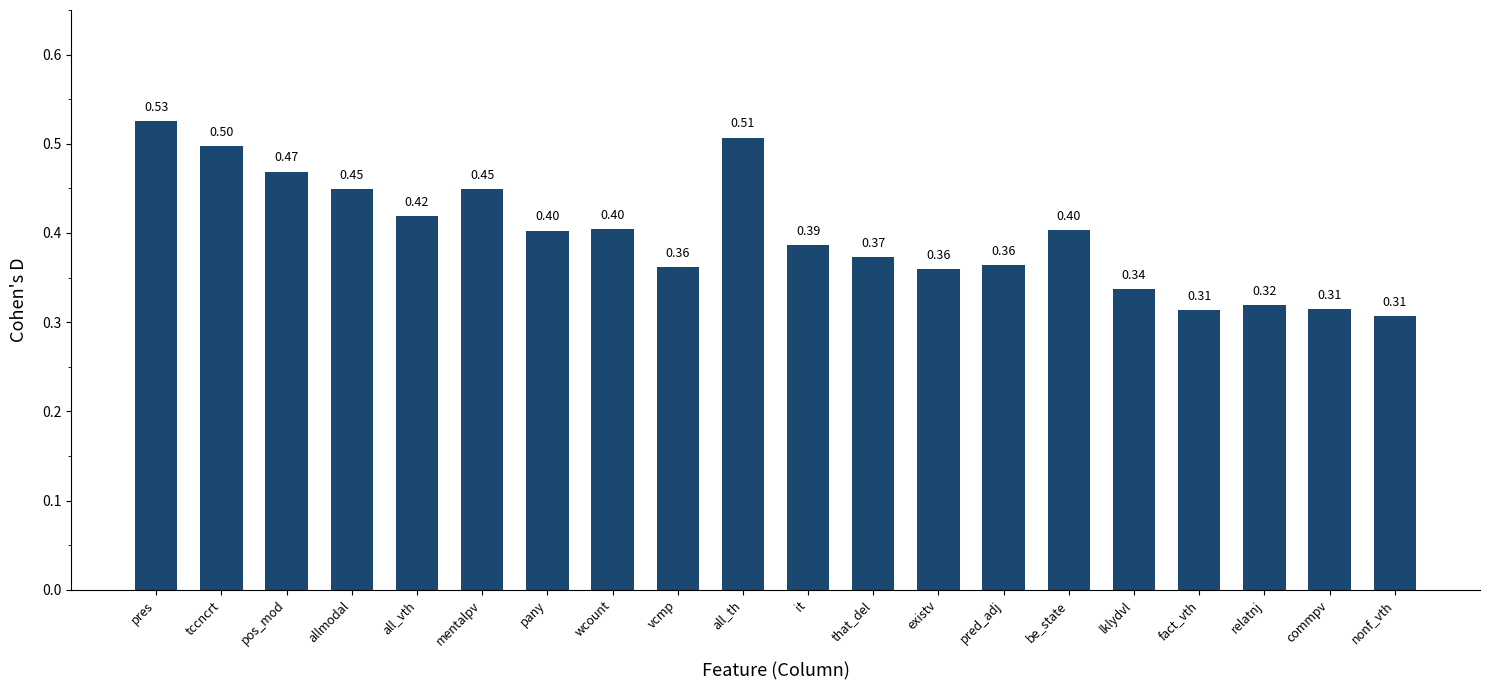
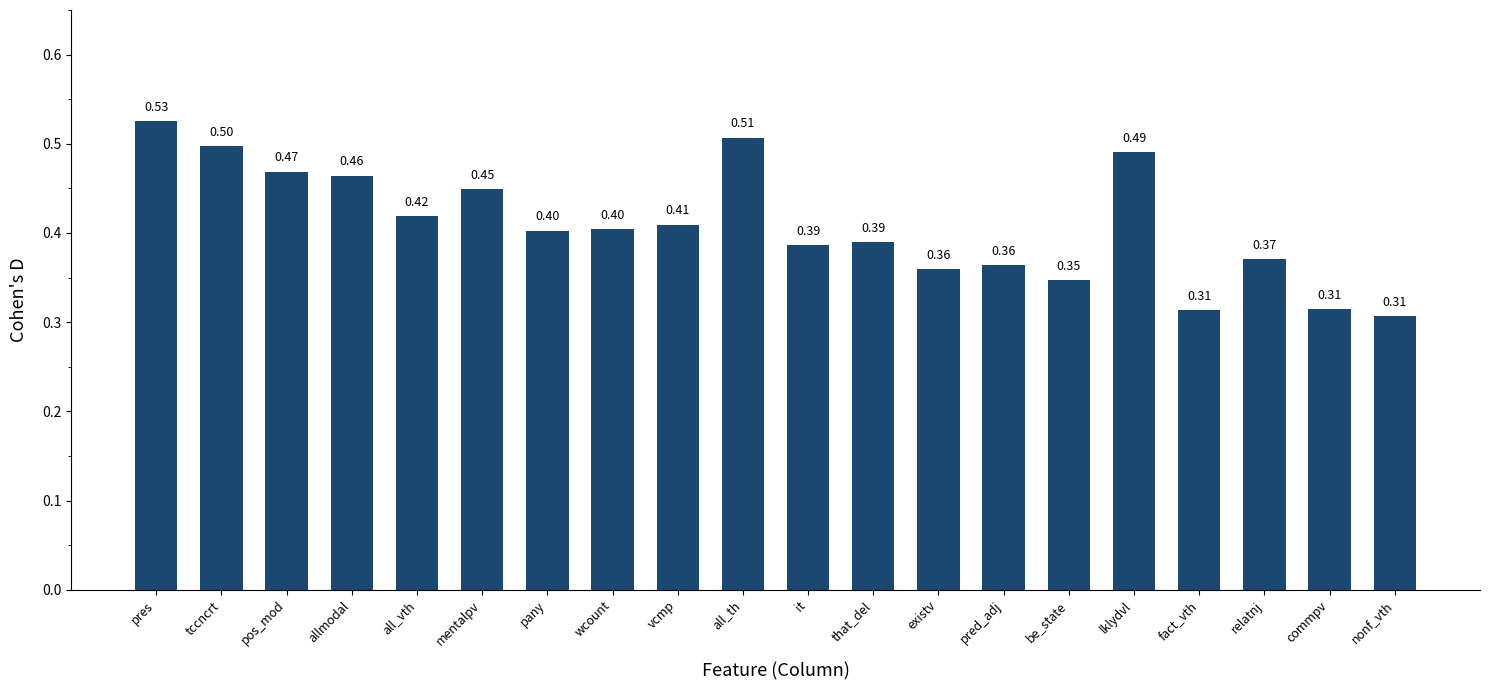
  {
    "pres": 0.53,
    "tccncrt": 0.50,
    "pos_mod": 0.47,
-   "allmodal": 0.45,
+   "allmodal": 0.46,
    "all_vth": 0.42,
    "mentalpv": 0.45,
    "pany": 0.40,
    "wcount": 0.40,
-   "vcmp": 0.36,
+   "vcmp": 0.41,
    "all_th": 0.51,
    "it": 0.39,
-   "that_del": 0.37,
+   "that_del": 0.39,
    "existv": 0.36,
    "pred_adj": 0.36,
-   "be_state": 0.40,
-   "lklydvl": 0.34,
+   "be_state": 0.35,
+   "lklydvl": 0.49,
    "fact_vth": 0.31,
-   "relatnj": 0.32,
+   "relatnj": 0.37,
    "commpv": 0.31,
    "nonf_vth": 0.31
  }
